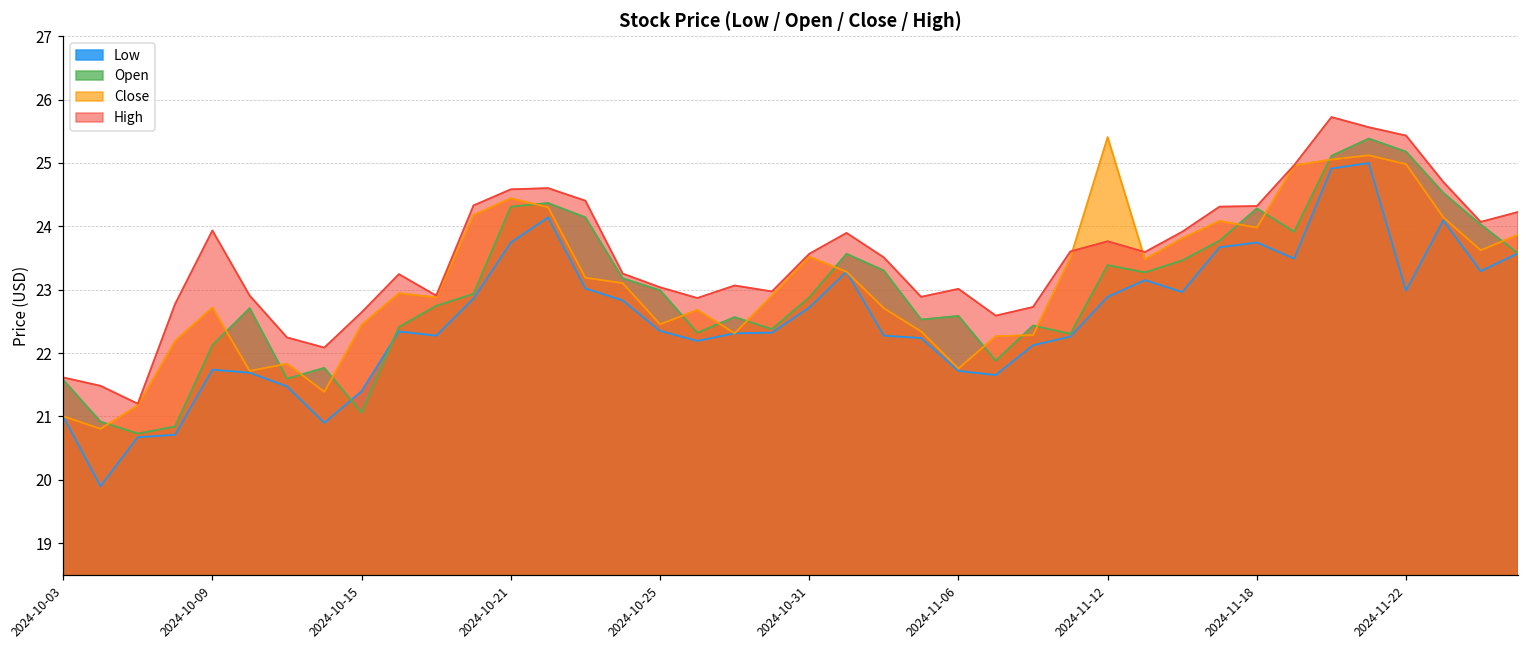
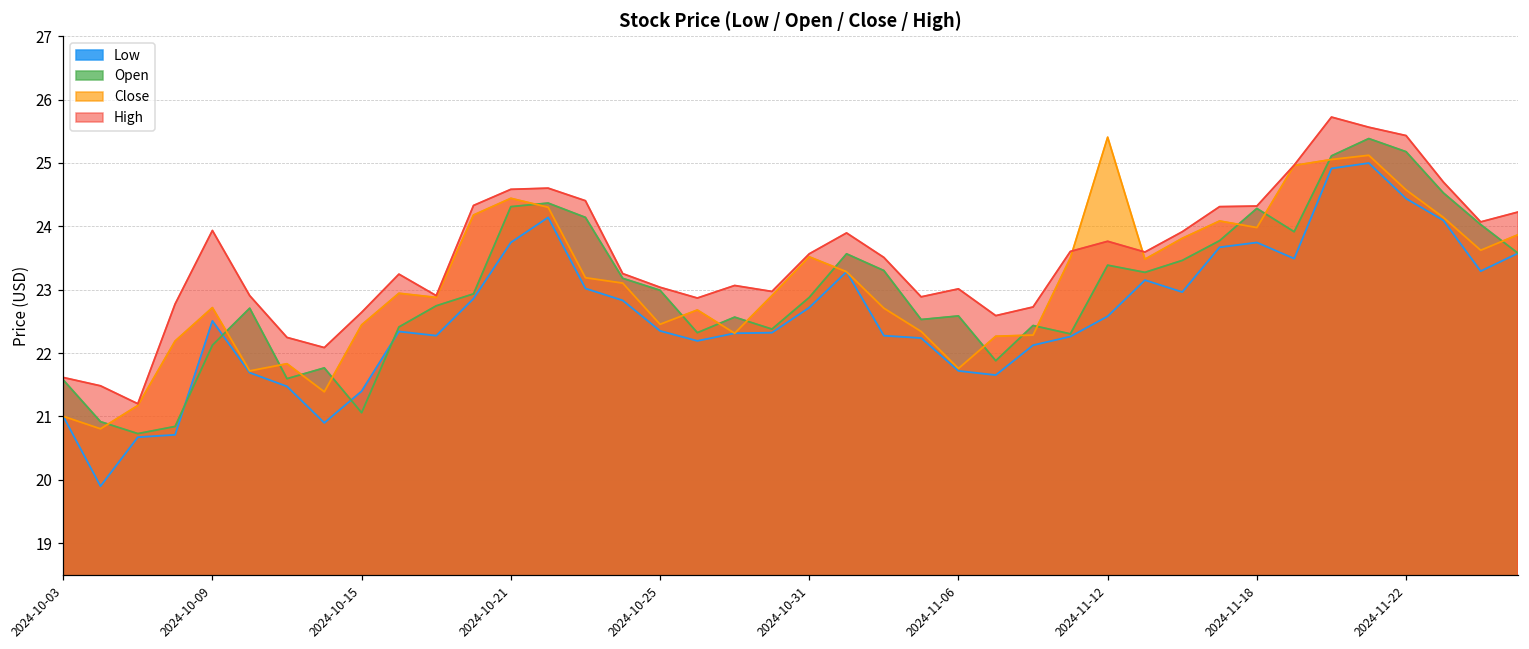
  {
    "Low": {
-     "2024-10-09": 21.7,
+     "2024-10-09": 22.5,
      "2024-10-15": 21.4,
      "2024-10-21": 23.7,
      "2024-10-25": 22.3,
      "2024-10-31": 22.7,
-     "2024-11-12": 22.9,
+     "2024-11-12": 22.6,
      "2024-11-18": 23.7,
-     "2024-11-22": 23.0
+     "2024-11-22": 24.4
    },
    "Open": {
      "2024-10-09": 22.1,
      "2024-10-15": 21.1,
      "2024-10-21": 24.3,
      "2024-10-25": 23.0,
      "2024-10-31": 22.9,
      "2024-11-06": 22.6,
      "2024-11-12": 23.4,
      "2024-11-22": 25.2
    },
    "Close": {
      "2024-10-09": 22.7,
      "2024-10-15": 22.4,
      "2024-10-21": 24.4,
      "2024-10-25": 22.5,
      "2024-10-31": 23.5,
      "2024-11-12": 25.4,
      "2024-11-18": 24.0,
-     "2024-11-22": 25.0
+     "2024-11-22": 24.6
    },
    "High": {
      "2024-10-09": 23.9,
      "2024-10-15": 22.6,
      "2024-10-21": 24.6,
      "2024-10-25": 23.0,
      "2024-10-31": 23.6,
      "2024-11-06": 23.0,
      "2024-11-12": 23.8,
      "2024-11-22": 25.4
    }
  }
